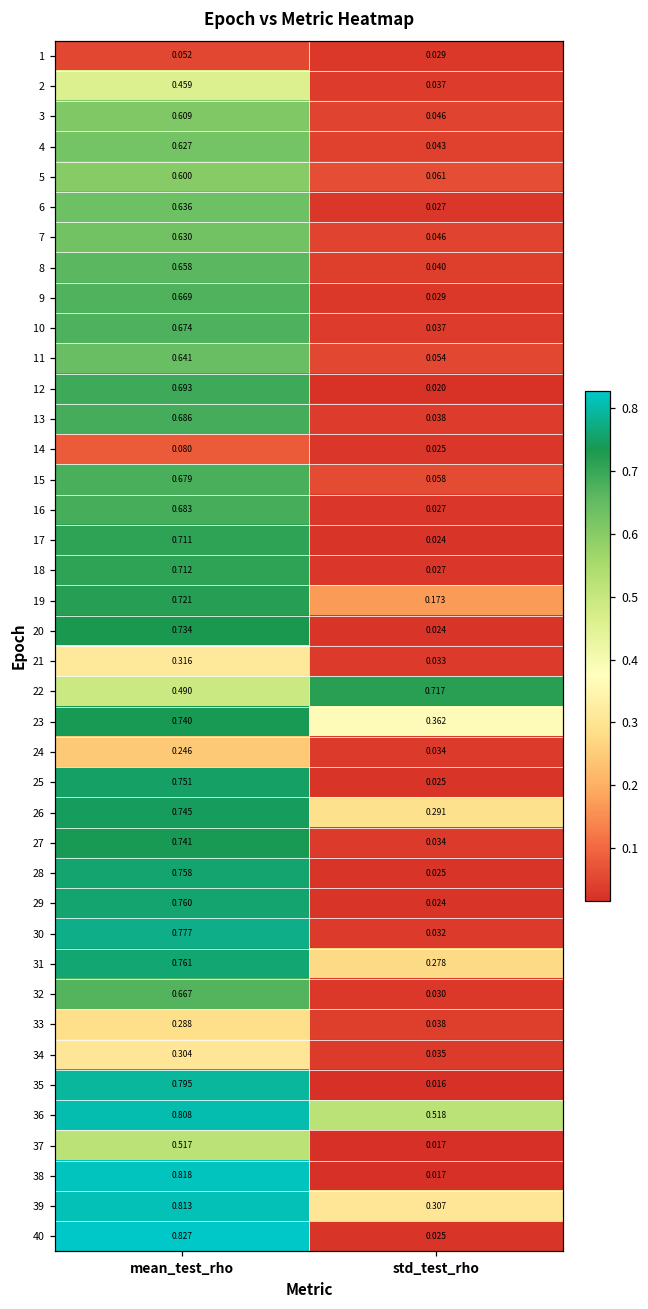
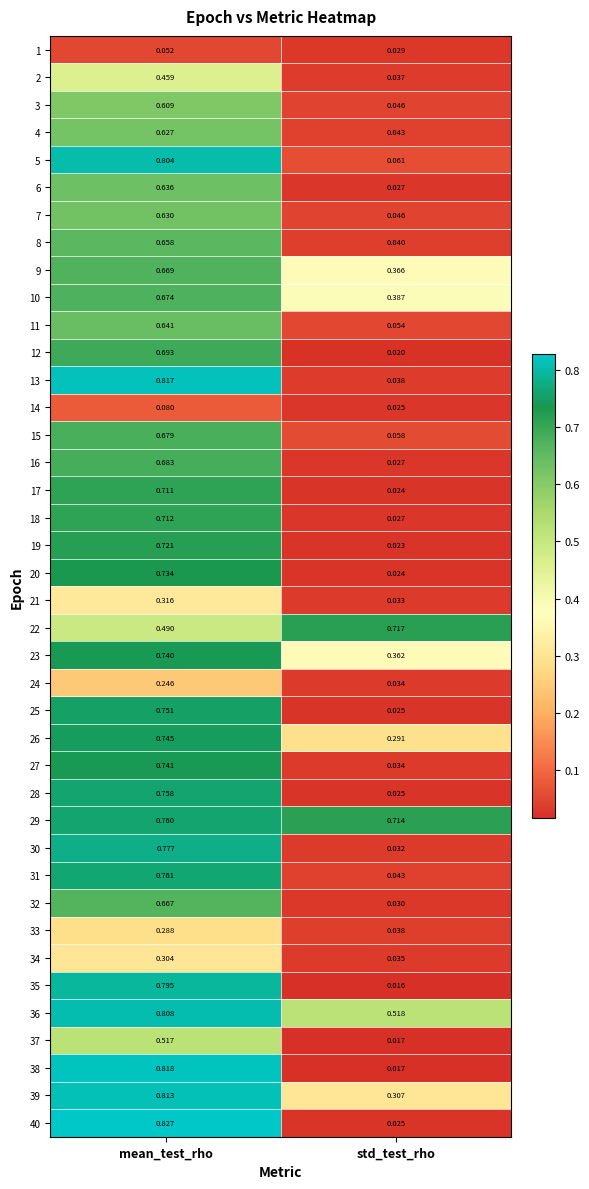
  {
    "1": {
      "mean_test_rho": 0.052,
      "std_test_rho": 0.029
    },
    "2": {
      "mean_test_rho": 0.459,
      "std_test_rho": 0.037
    },
    "3": {
      "mean_test_rho": 0.609,
      "std_test_rho": 0.046
    },
    "4": {
      "mean_test_rho": 0.627,
      "std_test_rho": 0.043
    },
    "5": {
-     "mean_test_rho": 0.600,
+     "mean_test_rho": 0.804,
      "std_test_rho": 0.061
    },
    "6": {
      "mean_test_rho": 0.636,
      "std_test_rho": 0.027
    },
    "7": {
      "mean_test_rho": 0.630,
      "std_test_rho": 0.046
    },
    "8": {
      "mean_test_rho": 0.658,
      "std_test_rho": 0.040
    },
    "9": {
      "mean_test_rho": 0.669,
-     "std_test_rho": 0.029
+     "std_test_rho": 0.366
    },
    "10": {
      "mean_test_rho": 0.674,
-     "std_test_rho": 0.037
+     "std_test_rho": 0.387
    },
    "11": {
      "mean_test_rho": 0.641,
      "std_test_rho": 0.054
    },
    "12": {
      "mean_test_rho": 0.693,
      "std_test_rho": 0.020
    },
    "13": {
-     "mean_test_rho": 0.686,
+     "mean_test_rho": 0.817,
      "std_test_rho": 0.038
    },
    "14": {
      "mean_test_rho": 0.080,
      "std_test_rho": 0.025
    },
    "15": {
      "mean_test_rho": 0.679,
      "std_test_rho": 0.058
    },
    "16": {
      "mean_test_rho": 0.683,
      "std_test_rho": 0.027
    },
    "17": {
      "mean_test_rho": 0.711,
      "std_test_rho": 0.024
    },
    "18": {
      "mean_test_rho": 0.712,
      "std_test_rho": 0.027
    },
    "19": {
      "mean_test_rho": 0.721,
-     "std_test_rho": 0.173
+     "std_test_rho": 0.023
    },
    "20": {
      "mean_test_rho": 0.734,
      "std_test_rho": 0.024
    },
    "21": {
      "mean_test_rho": 0.316,
      "std_test_rho": 0.033
    },
    "22": {
      "mean_test_rho": 0.490,
      "std_test_rho": 0.717
    },
    "23": {
      "mean_test_rho": 0.740,
      "std_test_rho": 0.362
    },
    "24": {
      "mean_test_rho": 0.246,
      "std_test_rho": 0.034
    },
    "25": {
      "mean_test_rho": 0.751,
      "std_test_rho": 0.025
    },
    "26": {
      "mean_test_rho": 0.745,
      "std_test_rho": 0.291
    },
    "27": {
      "mean_test_rho": 0.741,
      "std_test_rho": 0.034
    },
    "28": {
      "mean_test_rho": 0.758,
      "std_test_rho": 0.025
    },
    "29": {
      "mean_test_rho": 0.760,
-     "std_test_rho": 0.024
+     "std_test_rho": 0.714
    },
    "30": {
      "mean_test_rho": 0.777,
      "std_test_rho": 0.032
    },
    "31": {
      "mean_test_rho": 0.761,
-     "std_test_rho": 0.278
+     "std_test_rho": 0.043
    },
    "32": {
      "mean_test_rho": 0.667,
      "std_test_rho": 0.030
    },
    "33": {
      "mean_test_rho": 0.288,
      "std_test_rho": 0.038
    },
    "34": {
      "mean_test_rho": 0.304,
      "std_test_rho": 0.035
    },
    "35": {
      "mean_test_rho": 0.795,
      "std_test_rho": 0.016
    },
    "36": {
      "mean_test_rho": 0.808,
      "std_test_rho": 0.518
    },
    "37": {
      "mean_test_rho": 0.517,
      "std_test_rho": 0.017
    },
    "38": {
      "mean_test_rho": 0.818,
      "std_test_rho": 0.017
    },
    "39": {
      "mean_test_rho": 0.813,
      "std_test_rho": 0.307
    },
    "40": {
      "mean_test_rho": 0.827,
      "std_test_rho": 0.025
    }
  }
